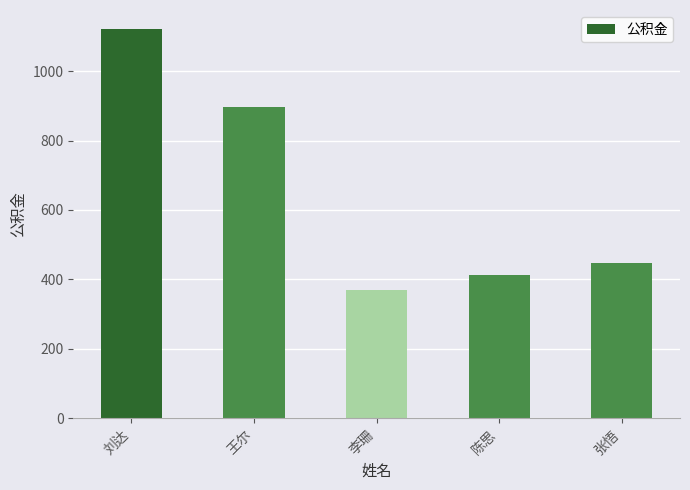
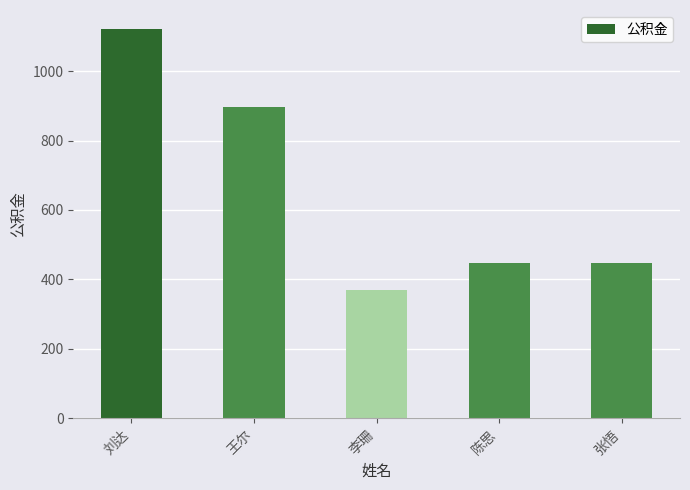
  {
    "刘达": 1120,
    "王尔": 900,
    "李珊": 370,
-   "陈思": 410,
+   "陈思": 450,
    "张悟": 450
  }
